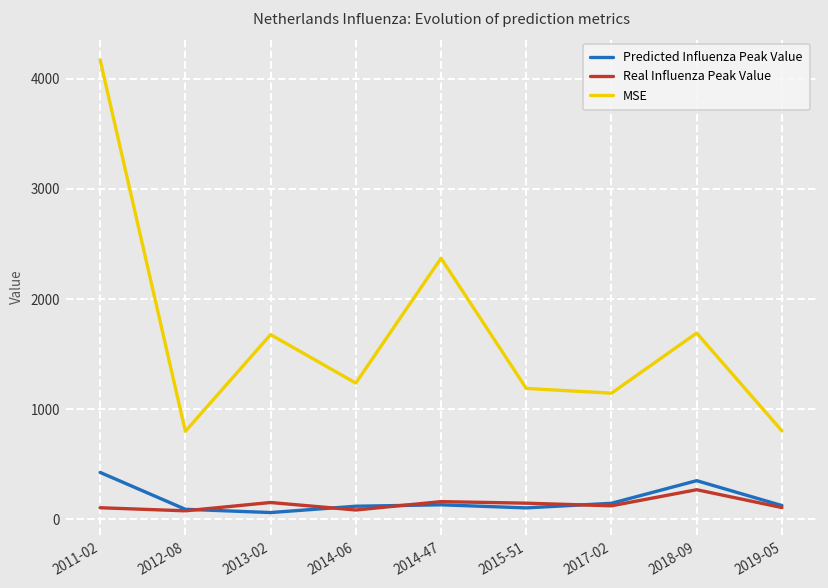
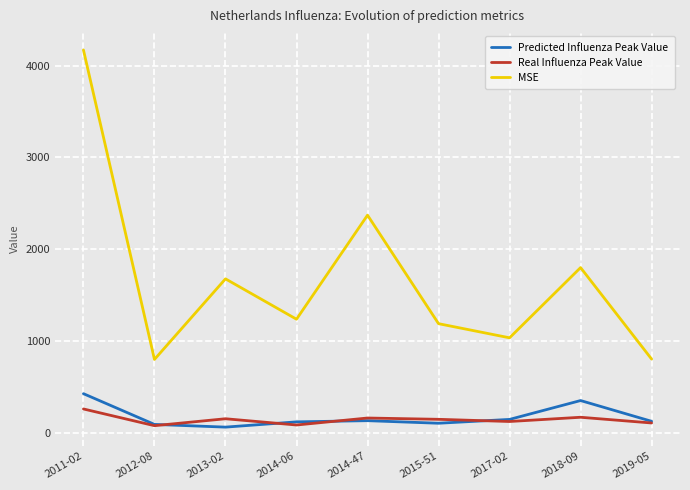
  {
    "Predicted Influenza Peak Value": {
      "2011-02": 400,
      "2013-02": 100,
      "2014-06": 100,
      "2014-47": 100,
      "2015-51": 100,
      "2018-09": 400
    },
    "Real Influenza Peak Value": {
-     "2011-02": 100,
+     "2011-02": 300,
      "2013-02": 200,
      "2014-06": 100,
      "2014-47": 200,
      "2015-51": 100,
-     "2018-09": 300
+     "2018-09": 200
    },
    "MSE": {
      "2011-02": 4200,
      "2012-08": 800,
      "2013-02": 1700,
      "2014-06": 1200,
      "2014-47": 2400,
      "2015-51": 1200,
-     "2017-02": 1100,
-     "2018-09": 1700,
+     "2017-02": 1000,
+     "2018-09": 1800,
      "2019-05": 800
    }
  }
